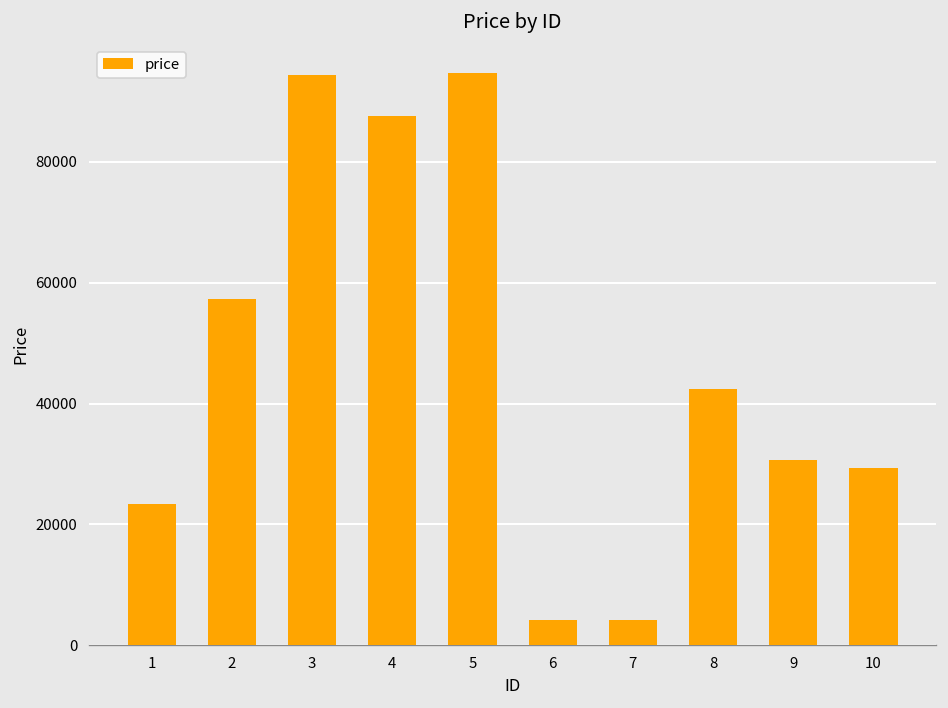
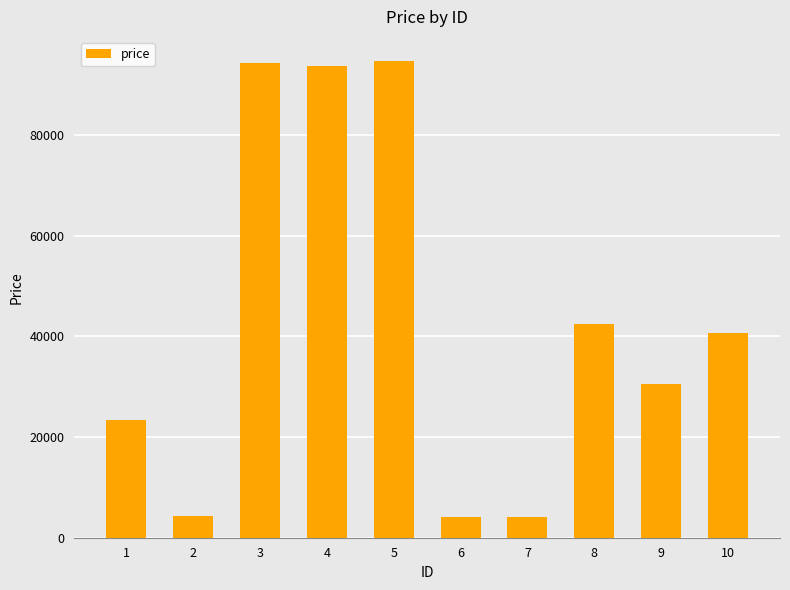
  {
    "1": 23000,
-   "2": 57000,
+   "2": 4000,
    "3": 94000,
-   "4": 88000,
+   "4": 94000,
    "5": 95000,
    "6": 4000,
    "7": 4000,
    "8": 42000,
    "9": 31000,
-   "10": 29000
+   "10": 41000
  }
